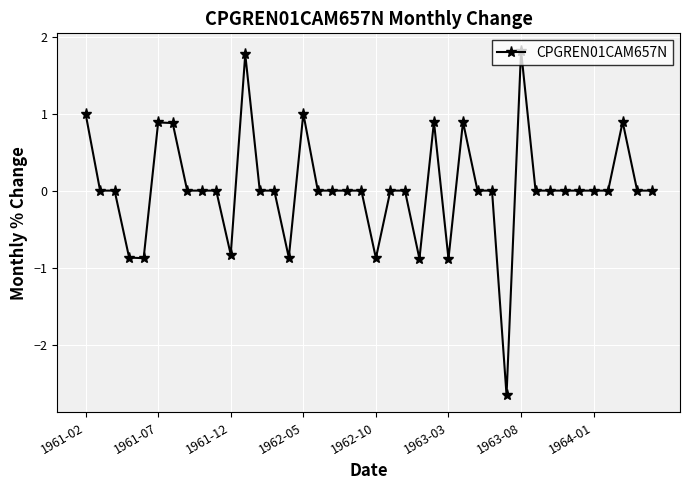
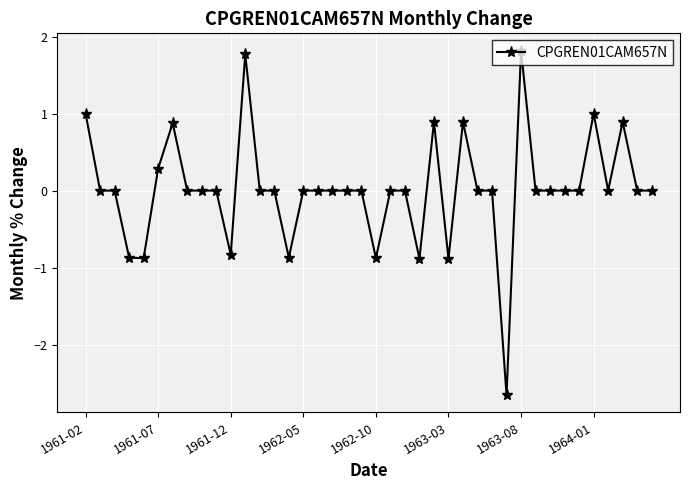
  {
    "1961-02": 1.0,
-   "1961-07": 0.9,
+   "1961-07": 0.3,
    "1961-12": -0.8,
-   "1962-05": 1,
+   "1962-05": 0,
    "1962-10": -0.9,
    "1963-03": -0.9,
-   "1964-01": 0
+   "1964-01": 1
  }
